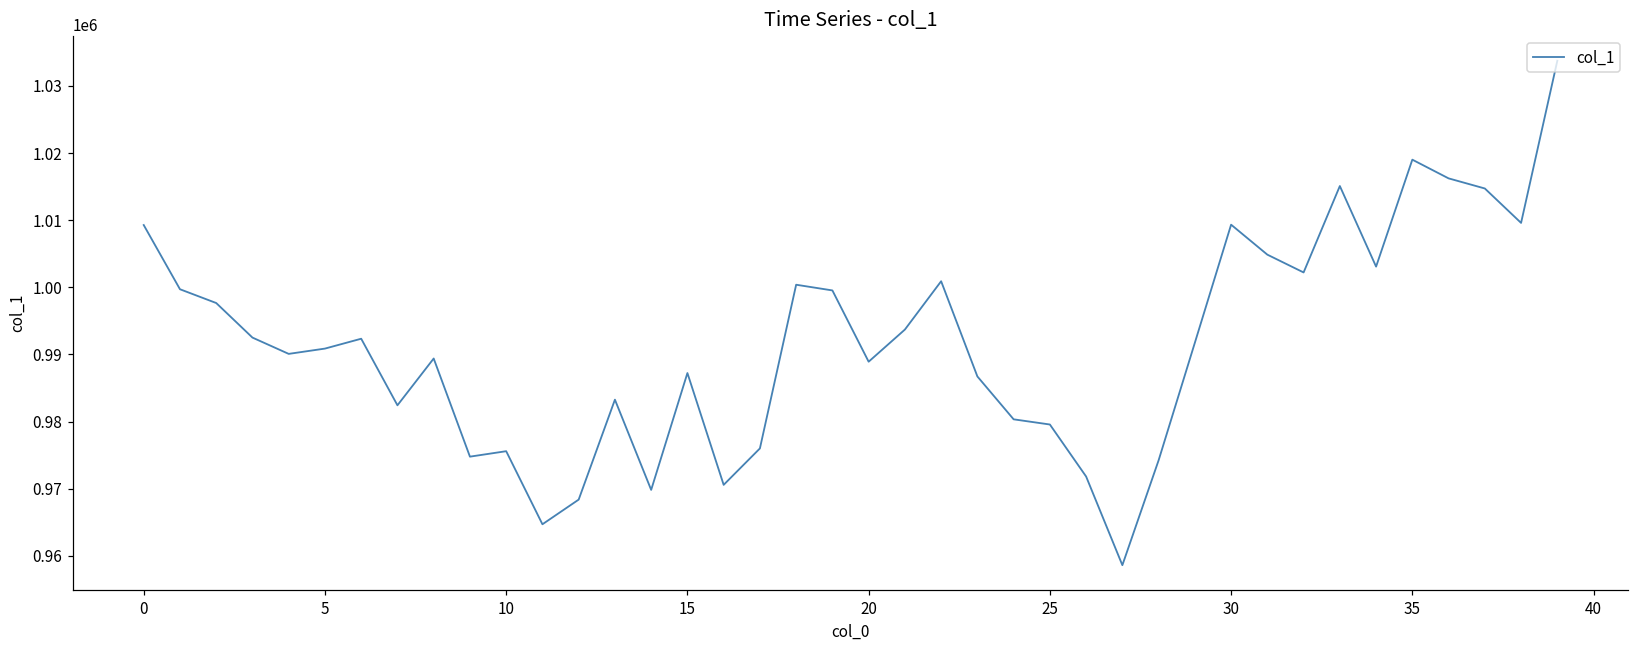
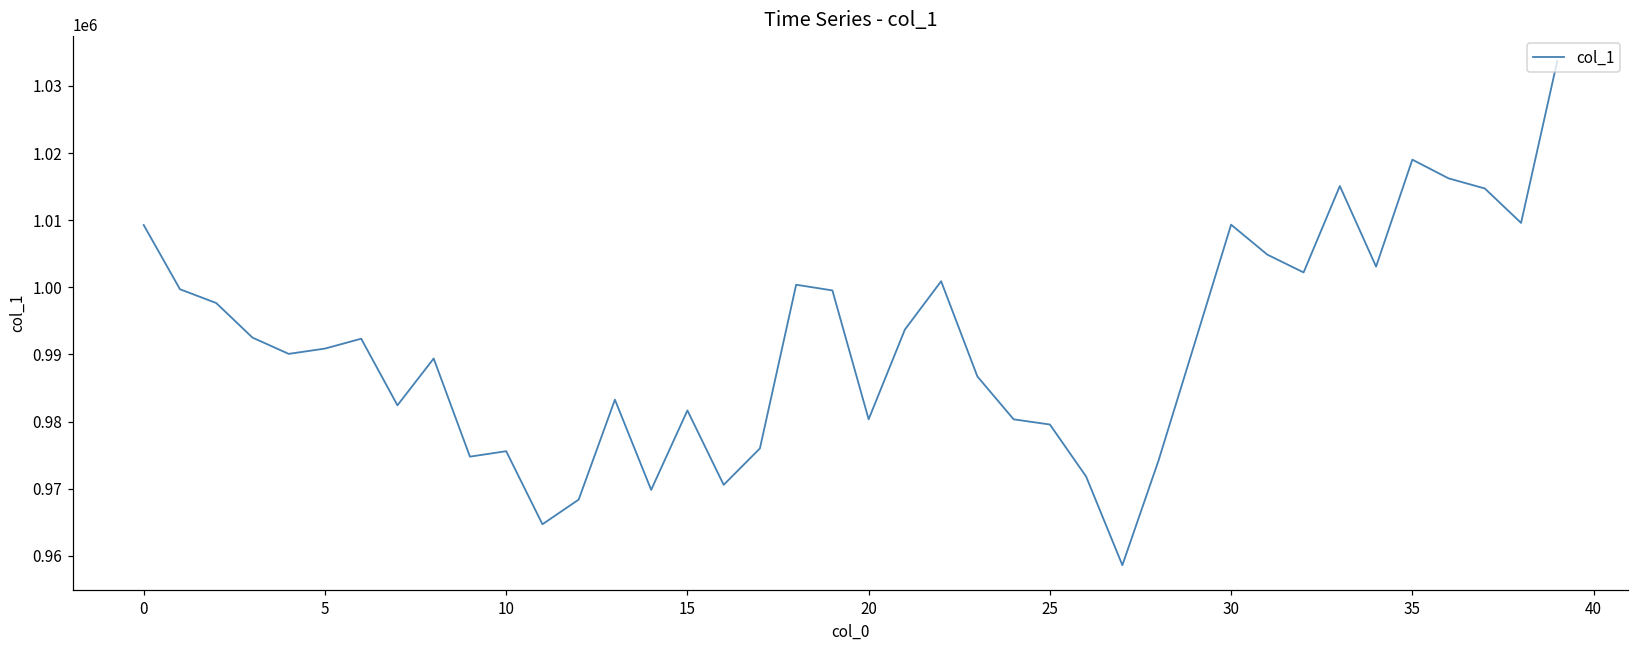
  {
    "0": 1009000,
    "5": 991000,
    "10": 976000,
-   "15": 987000,
-   "20": 989000,
+   "15": 982000,
+   "20": 980000,
    "25": 980000,
    "30": 1009000,
    "35": 1019000
  }
